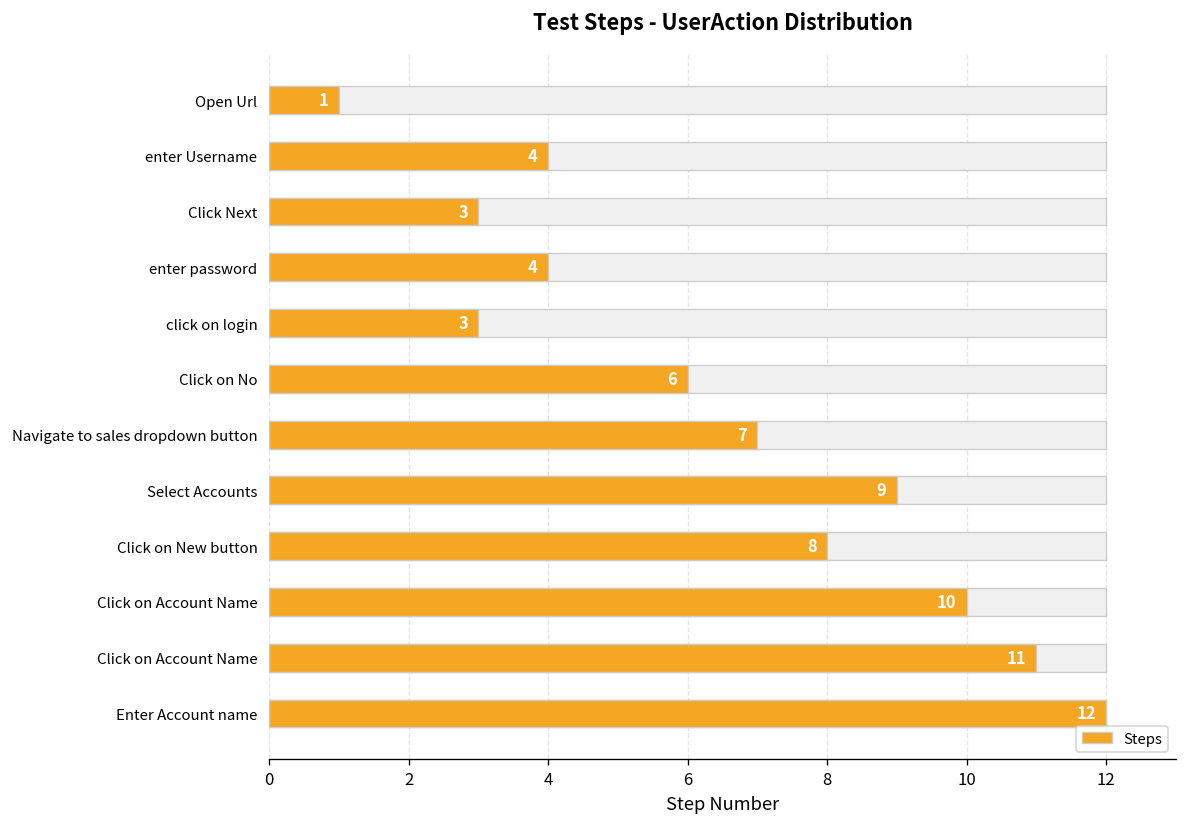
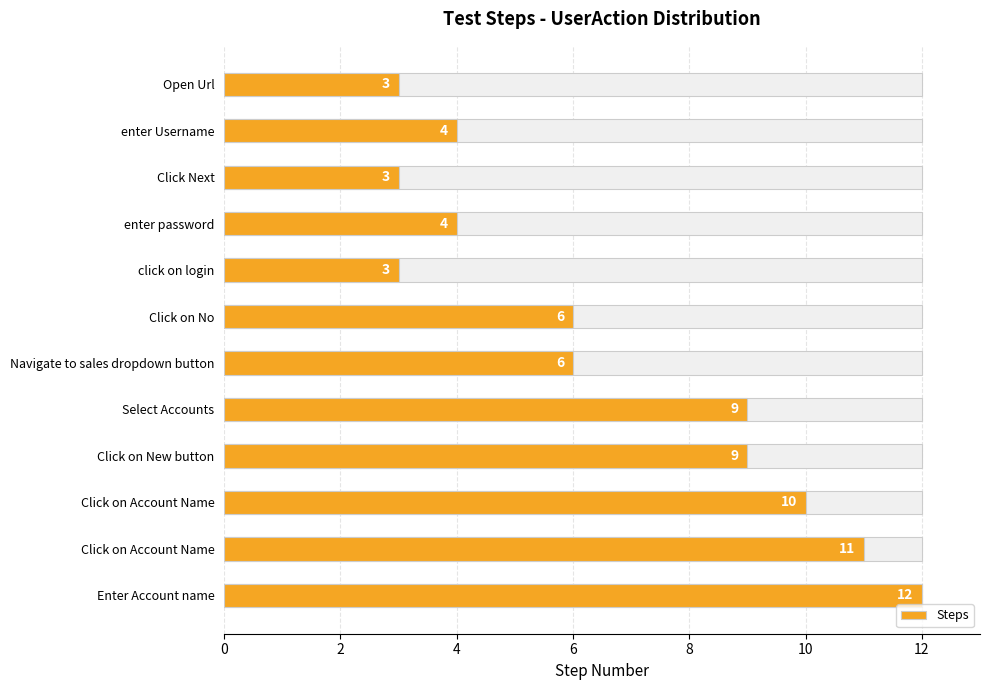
  {
    "Steps": {
-     "Open Url": 1,
-     "Navigate to sales dropdown button": 7,
-     "Click on New button": 8,
+     "Open Url": 3,
+     "Navigate to sales dropdown button": 6,
+     "Click on New button": 9,
      "Enter Account name": 12
    }
  }
